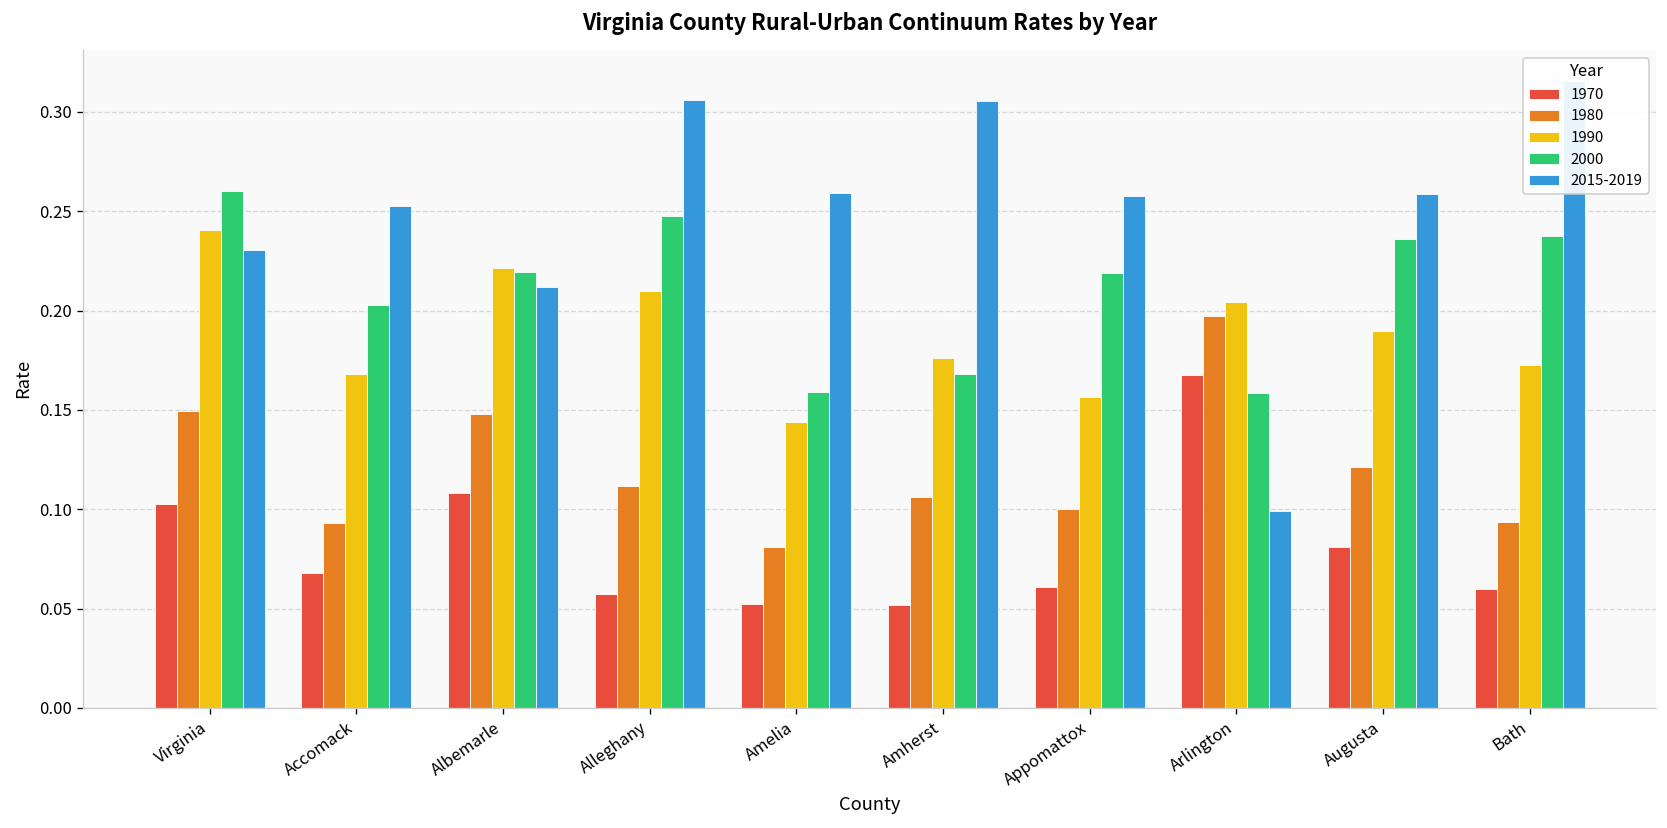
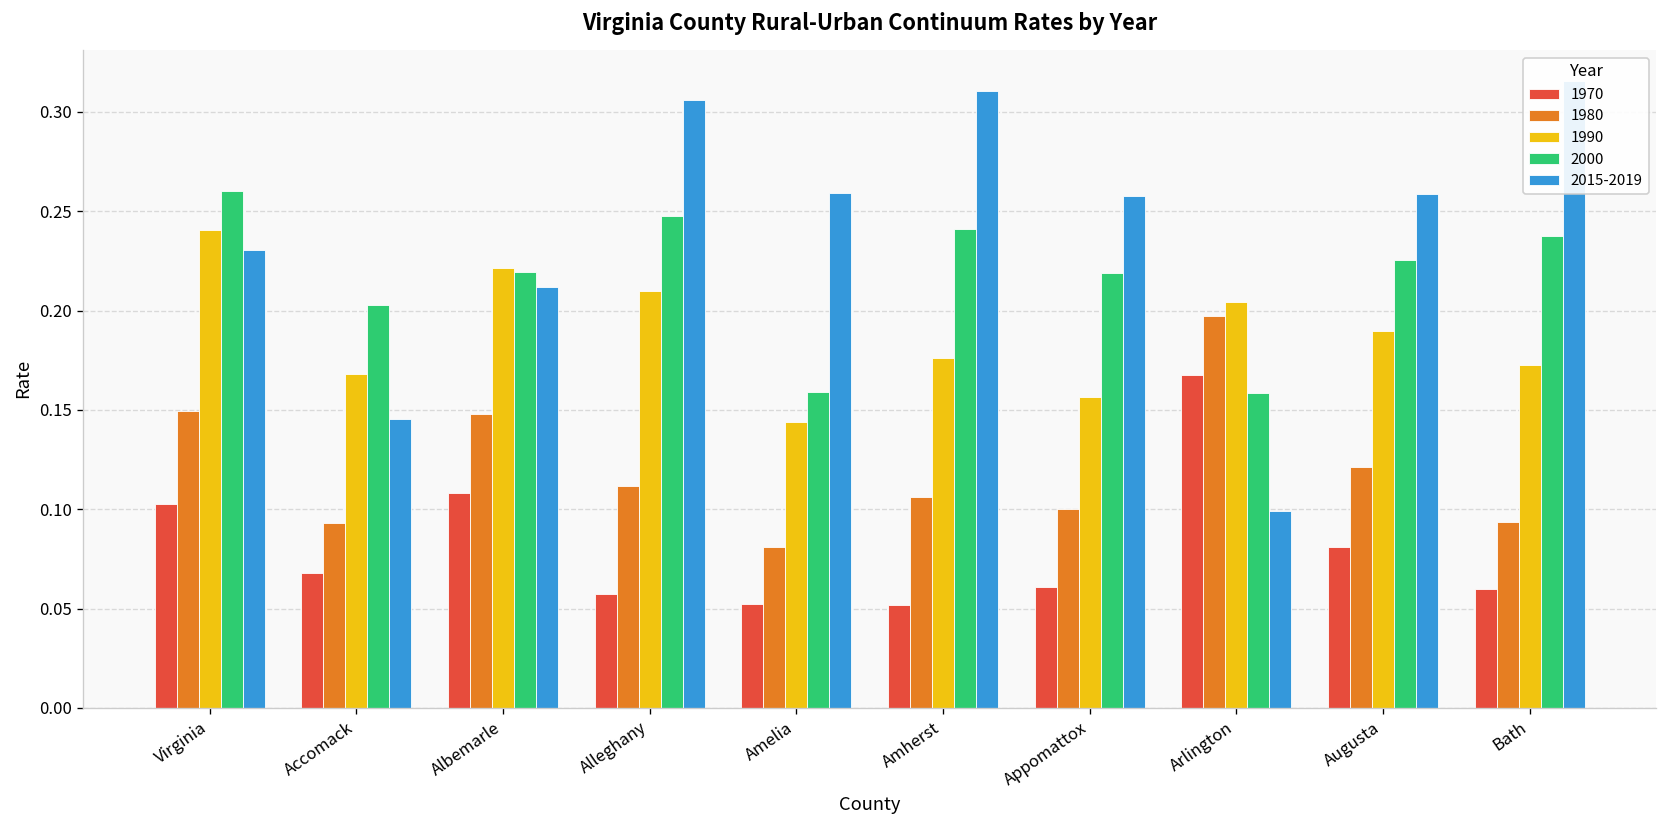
  {
    "1990": {
      "Virginia": 0.240,
      "Accomack": 0.168,
      "Albemarle": 0.221,
      "Alleghany": 0.210,
      "Amelia": 0.144,
      "Amherst": 0.176,
      "Appomattox": 0.157,
      "Arlington": 0.205,
      "Augusta": 0.190,
      "Bath": 0.173
    },
    "2000": {
      "Virginia": 0.260,
      "Accomack": 0.203,
      "Albemarle": 0.220,
      "Alleghany": 0.247,
      "Amelia": 0.159,
-     "Amherst": 0.168,
+     "Amherst": 0.241,
      "Appomattox": 0.219,
      "Arlington": 0.159,
-     "Augusta": 0.236,
+     "Augusta": 0.225,
      "Bath": 0.238
    },
    "2015-2019": {
      "Virginia": 0.231,
-     "Accomack": 0.253,
+     "Accomack": 0.145,
      "Albemarle": 0.212,
      "Alleghany": 0.306,
      "Amelia": 0.259,
-     "Amherst": 0.306,
+     "Amherst": 0.311,
      "Appomattox": 0.258,
      "Arlington": 0.099,
      "Augusta": 0.259
    }
  }
